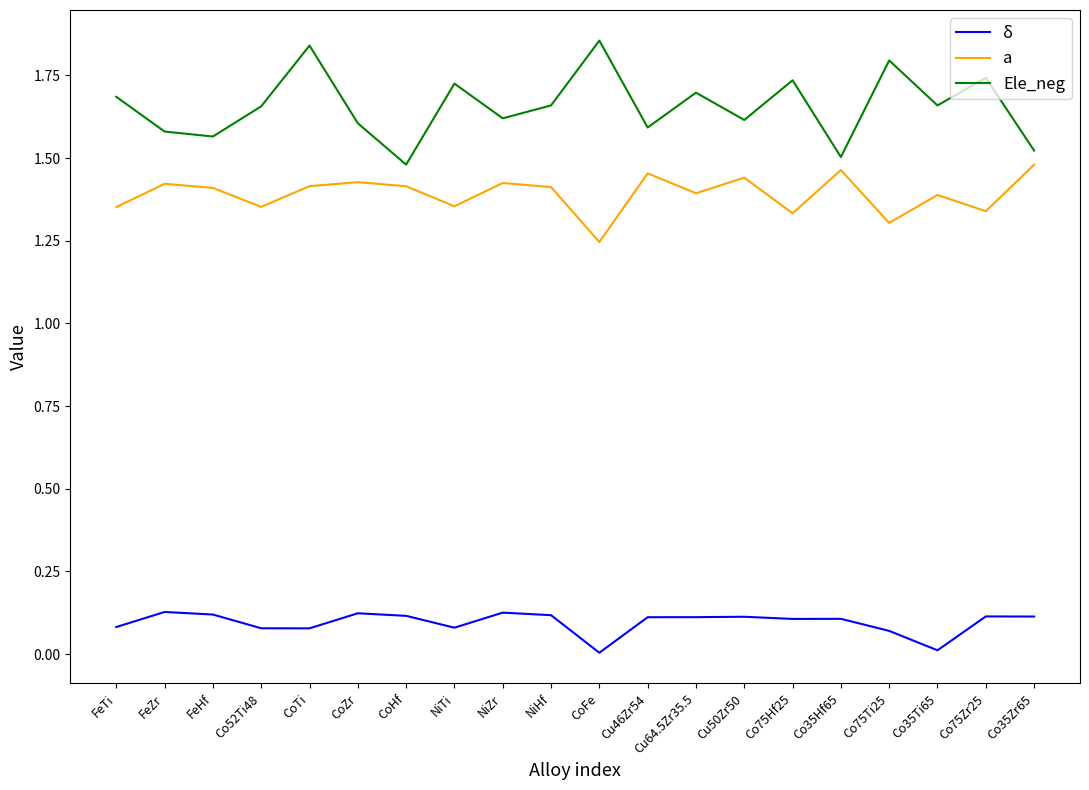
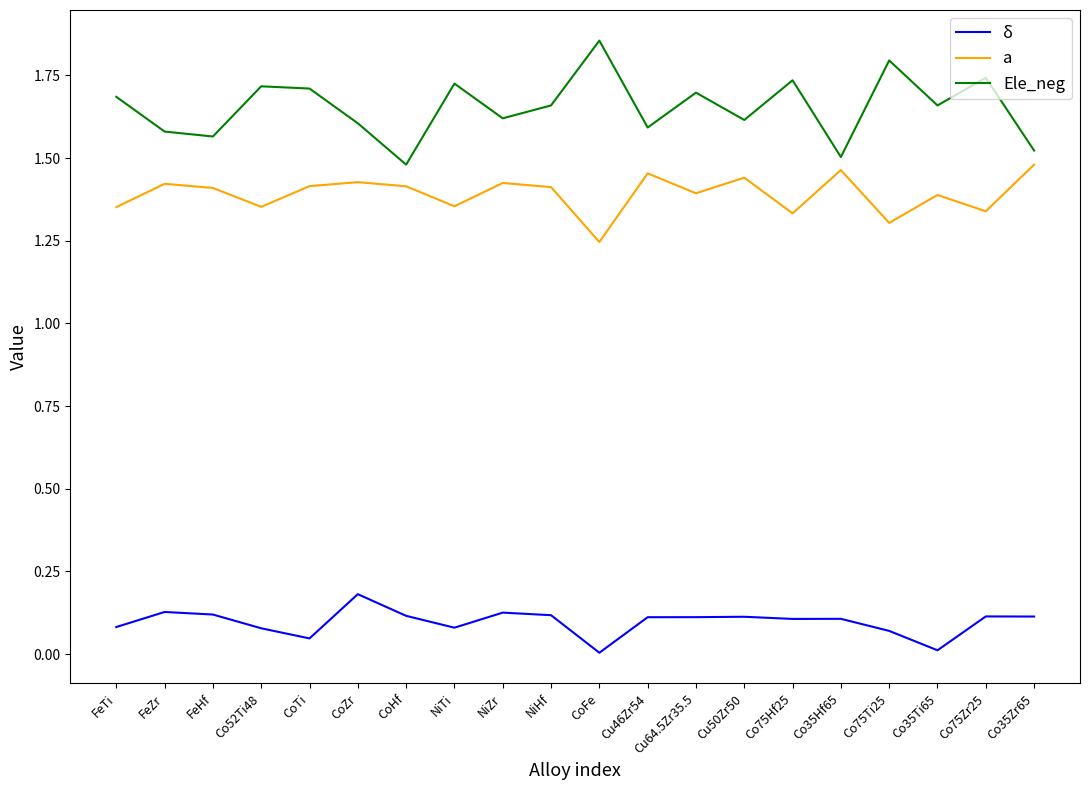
  {
    "δ": {
      "FeTi": 0.08,
      "FeZr": 0.13,
      "FeHf": 0.12,
      "Co52Ti48": 0.08,
-     "CoTi": 0.08,
-     "CoZr": 0.12,
+     "CoTi": 0.05,
+     "CoZr": 0.18,
      "CoHf": 0.12,
      "NiTi": 0.08,
      "NiZr": 0.13,
      "NiHf": 0.12,
      "CoFe": 0.00,
      "Cu46Zr54": 0.11,
      "Cu64.5Zr35.5": 0.11,
      "Cu50Zr50": 0.11,
      "Co75Hf25": 0.11,
      "Co35Hf65": 0.11,
      "Co75Ti25": 0.07,
      "Co35Ti65": 0.01,
      "Co75Zr25": 0.11,
      "Co35Zr65": 0.11
    },
    "a": {
      "FeTi": 1.35,
      "FeZr": 1.42,
      "FeHf": 1.41,
      "Co52Ti48": 1.35,
      "CoTi": 1.41,
      "CoZr": 1.43,
      "CoHf": 1.41,
      "NiTi": 1.35,
      "NiZr": 1.42,
      "NiHf": 1.41,
      "CoFe": 1.25,
      "Cu46Zr54": 1.45,
      "Cu64.5Zr35.5": 1.39,
      "Cu50Zr50": 1.44,
      "Co75Hf25": 1.33,
      "Co35Hf65": 1.46,
      "Co75Ti25": 1.30,
      "Co35Ti65": 1.39,
      "Co75Zr25": 1.34,
      "Co35Zr65": 1.48
    },
    "Ele_neg": {
      "FeTi": 1.69,
      "FeZr": 1.58,
      "FeHf": 1.57,
-     "Co52Ti48": 1.66,
-     "CoTi": 1.84,
+     "Co52Ti48": 1.72,
+     "CoTi": 1.71,
      "CoZr": 1.61,
      "CoHf": 1.48,
      "NiTi": 1.73,
      "NiZr": 1.62,
      "NiHf": 1.66,
      "CoFe": 1.86,
      "Cu46Zr54": 1.59,
      "Cu64.5Zr35.5": 1.70,
      "Cu50Zr50": 1.62,
      "Co75Hf25": 1.74,
      "Co35Hf65": 1.50,
      "Co75Ti25": 1.80,
      "Co35Ti65": 1.66,
      "Co35Zr65": 1.52
    }
  }
